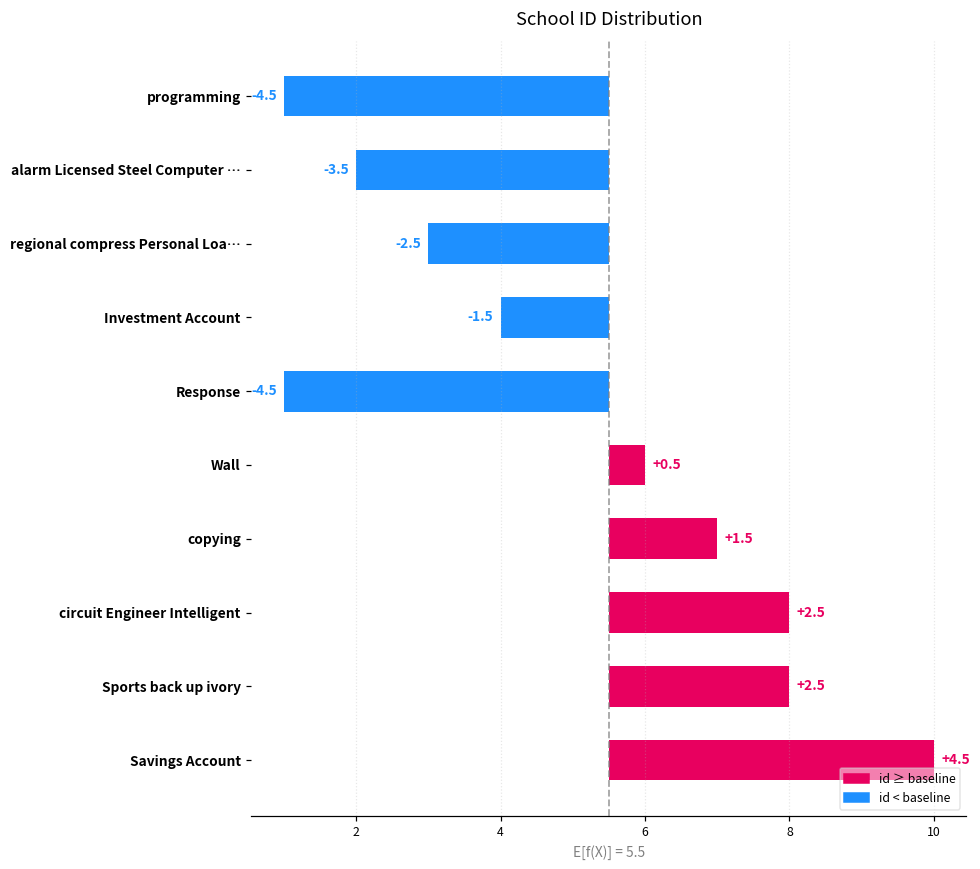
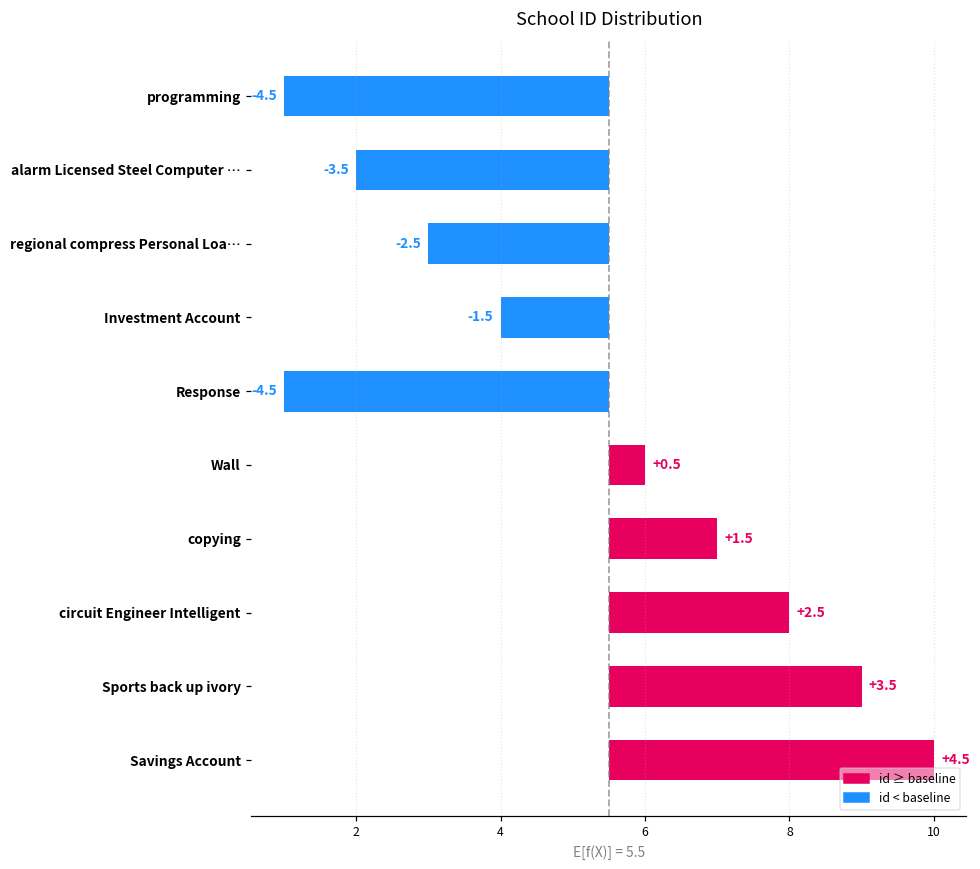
  {
    "programming": "-4.5",
    "alarm Licensed Steel Computer …": "-3.5",
    "regional compress Personal Loa…": "-2.5",
    "Investment Account": "-1.5",
    "Response": "-4.5",
    "Wall": "+0.5",
    "copying": "+1.5",
    "circuit Engineer Intelligent": "+2.5",
-   "Sports back up ivory": "+2.5",
+   "Sports back up ivory": "+3.5",
    "Savings Account": "+4.5"
  }
